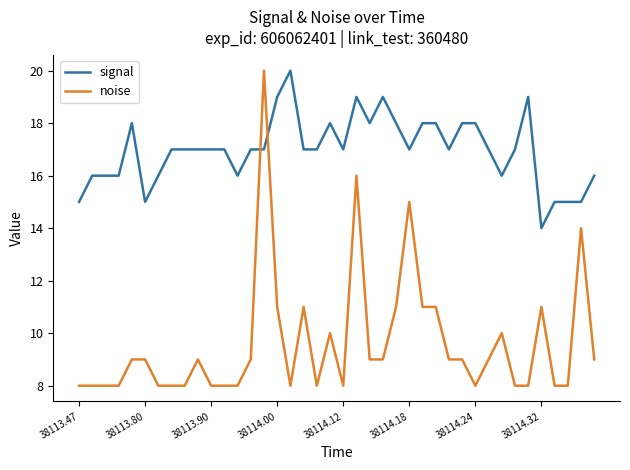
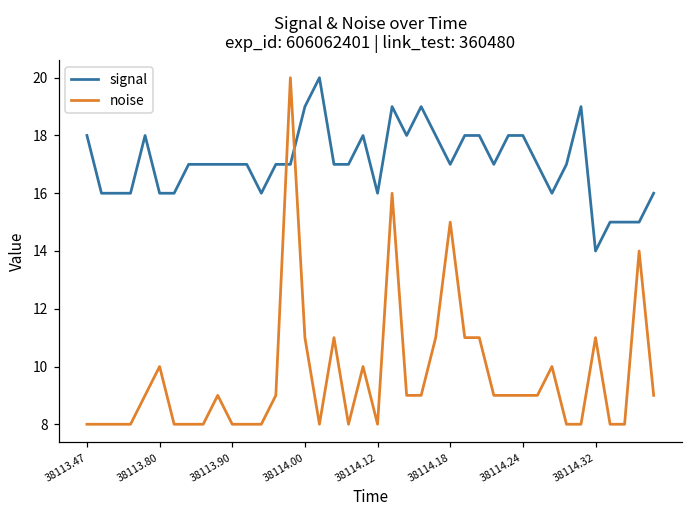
  {
    "signal": {
-     "38113.47": 15,
-     "38113.80": 15,
+     "38113.47": 18,
+     "38113.80": 16,
      "38113.90": 17,
      "38114.00": 19,
-     "38114.12": 17,
+     "38114.12": 16,
      "38114.18": 17,
      "38114.24": 18,
      "38114.32": 14
    },
    "noise": {
      "38113.47": 8,
-     "38113.80": 9,
+     "38113.80": 10,
      "38113.90": 8,
      "38114.00": 11,
      "38114.12": 8,
      "38114.18": 15,
-     "38114.24": 8,
+     "38114.24": 9,
      "38114.32": 11
    }
  }
